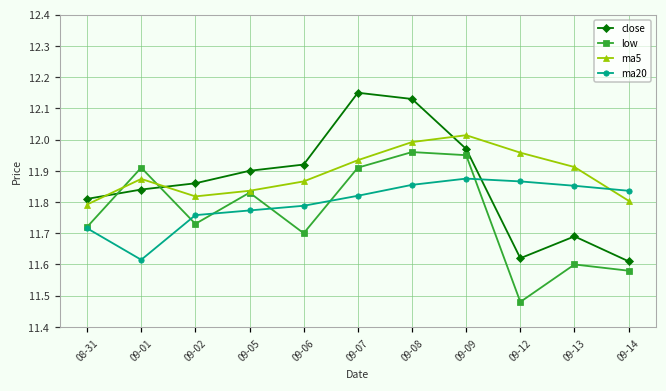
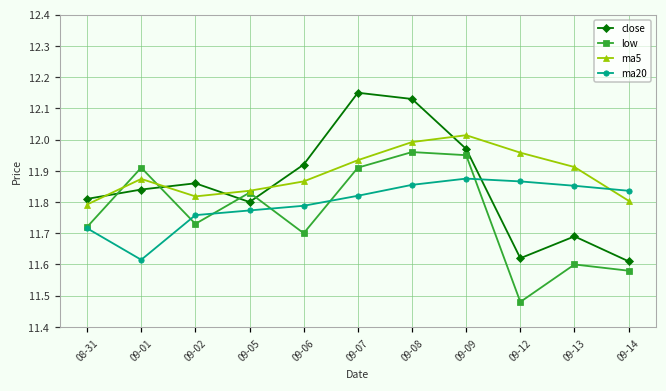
  {
    "close": {
      "08-31": 11.81,
      "09-01": 11.84,
      "09-02": 11.86,
-     "09-05": 11.9,
+     "09-05": 11.8,
      "09-06": 11.92,
      "09-07": 12.15,
      "09-08": 12.13,
      "09-09": 11.97,
      "09-12": 11.62,
      "09-13": 11.69,
      "09-14": 11.61
    },
    "low": {
      "09-01": 11.91,
      "09-02": 11.73,
      "09-06": 11.7,
      "09-07": 11.91,
      "09-08": 11.96,
      "09-09": 11.95,
      "09-12": 11.48,
      "09-13": 11.6,
      "09-14": 11.58
    },
    "ma5": {
      "08-31": 11.8,
      "09-01": 11.87,
      "09-02": 11.82,
      "09-06": 11.87,
      "09-07": 11.93,
      "09-08": 12.0,
      "09-09": 12.01,
      "09-12": 11.96,
      "09-13": 11.91,
      "09-14": 11.8
    },
    "ma20": {
      "09-01": 11.62,
      "09-02": 11.76,
      "09-05": 11.77,
      "09-06": 11.79,
      "09-07": 11.82,
      "09-08": 11.86,
      "09-09": 11.88,
      "09-12": 11.87,
      "09-13": 11.85,
      "09-14": 11.84
    }
  }
